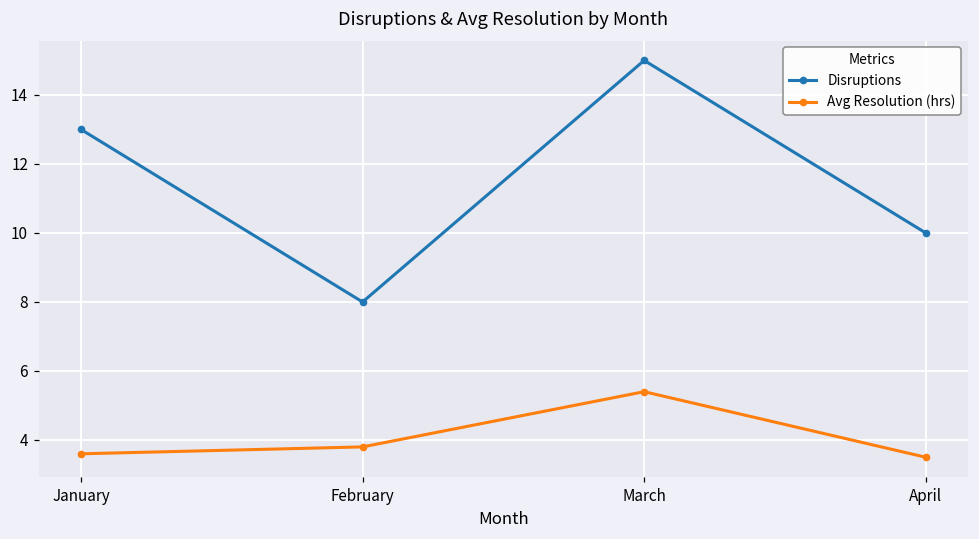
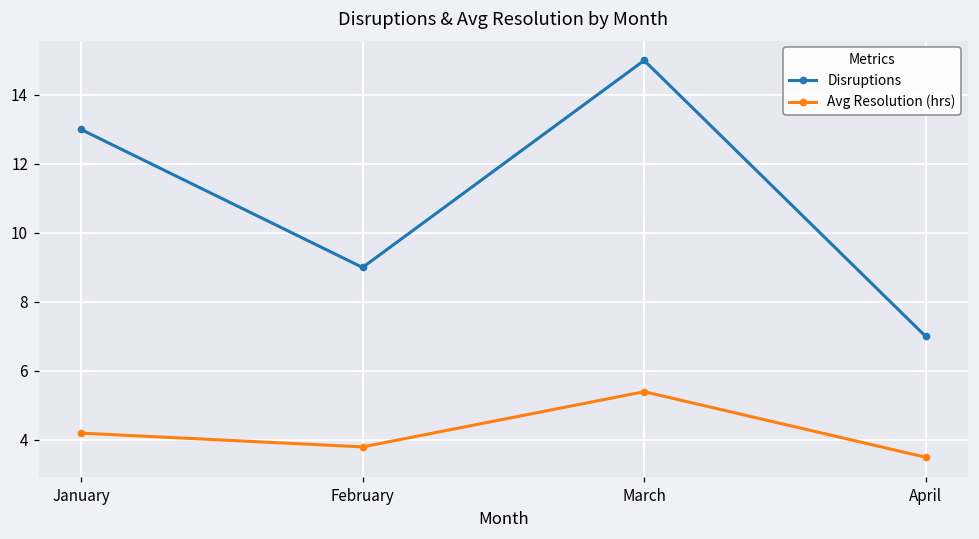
  {
    "Disruptions": {
      "January": 13,
-     "February": 8,
+     "February": 9,
      "March": 15,
-     "April": 10
+     "April": 7
    },
    "Avg Resolution (hrs)": {
-     "January": 3.6,
+     "January": 4.2,
      "February": 3.8,
      "March": 5.4,
      "April": 3.5
    }
  }
